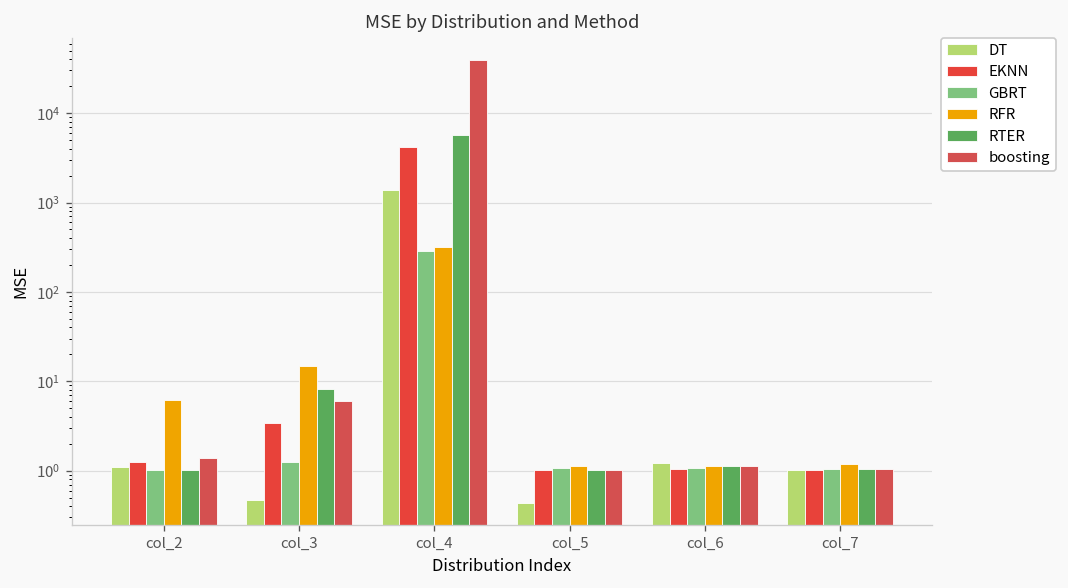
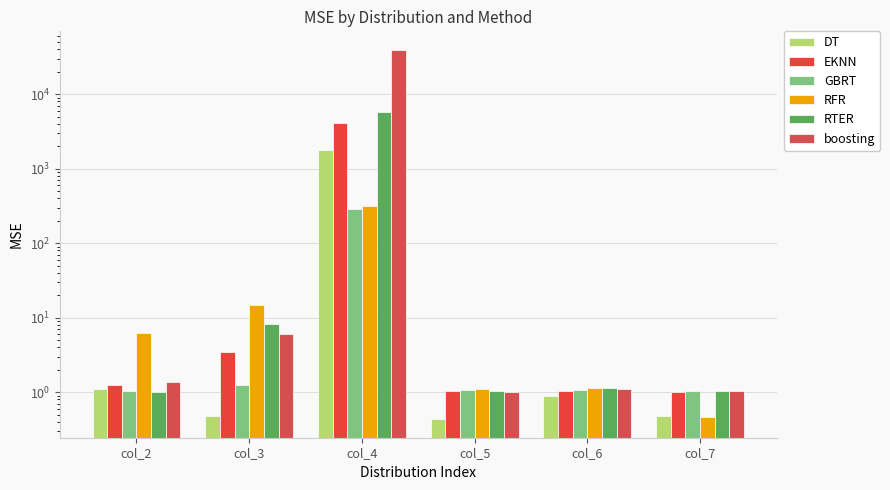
  {
    "DT": {
      "col_2": 1.1,
      "col_3": 0.5,
-     "col_4": 1400,
+     "col_4": 1800,
      "col_5": 0.4,
-     "col_6": 1.2,
-     "col_7": 1.0
+     "col_6": 0.9,
+     "col_7": 0.5
    },
    "RFR": {
      "col_2": 6,
      "col_3": 15,
      "col_4": 320,
      "col_5": 1.1,
      "col_6": 1.1,
-     "col_7": 1.2
+     "col_7": 0.5
    }
  }
